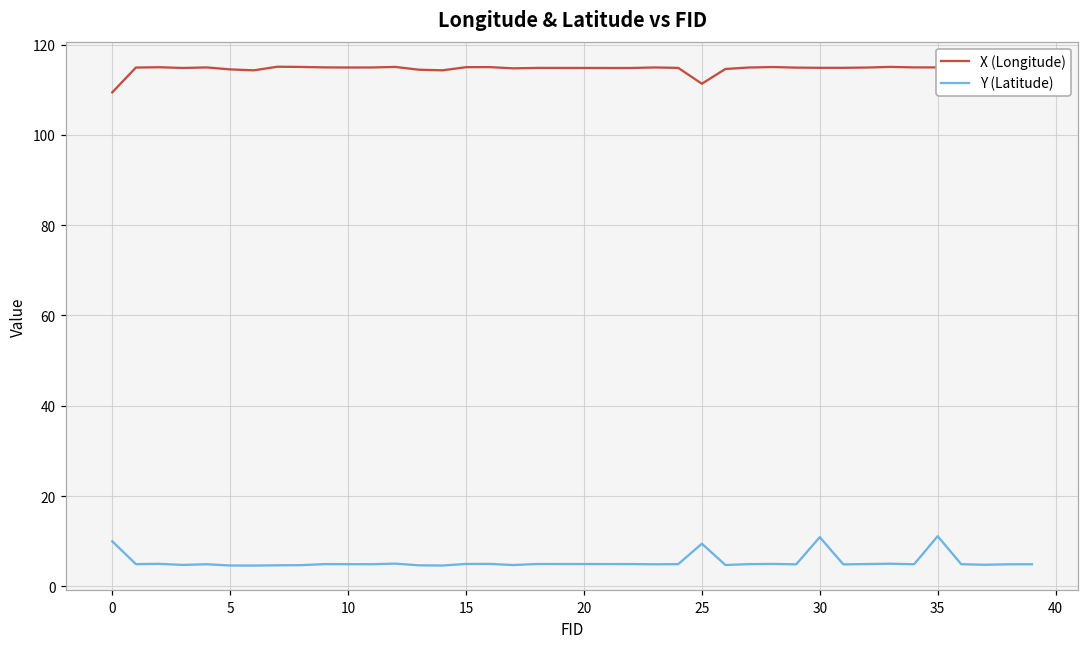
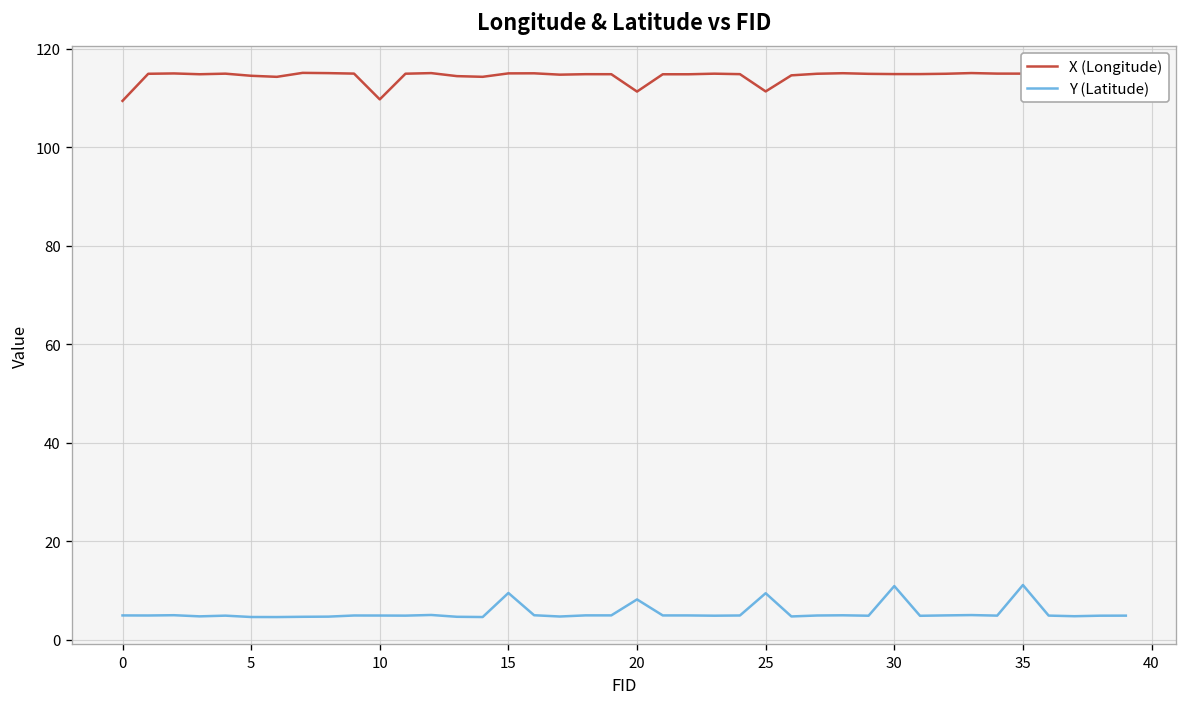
  {
    "X (Longitude)": {
      "0": 109,
      "5": 115,
-     "10": 115,
+     "10": 110,
      "15": 115,
-     "20": 115,
+     "20": 111,
      "25": 111,
      "30": 115
    },
    "Y (Latitude)": {
-     "0": 10,
+     "0": 5,
      "5": 5,
      "10": 5,
-     "15": 5,
-     "20": 5,
+     "15": 9,
+     "20": 8,
      "25": 9,
      "30": 11,
      "35": 11
    }
  }
